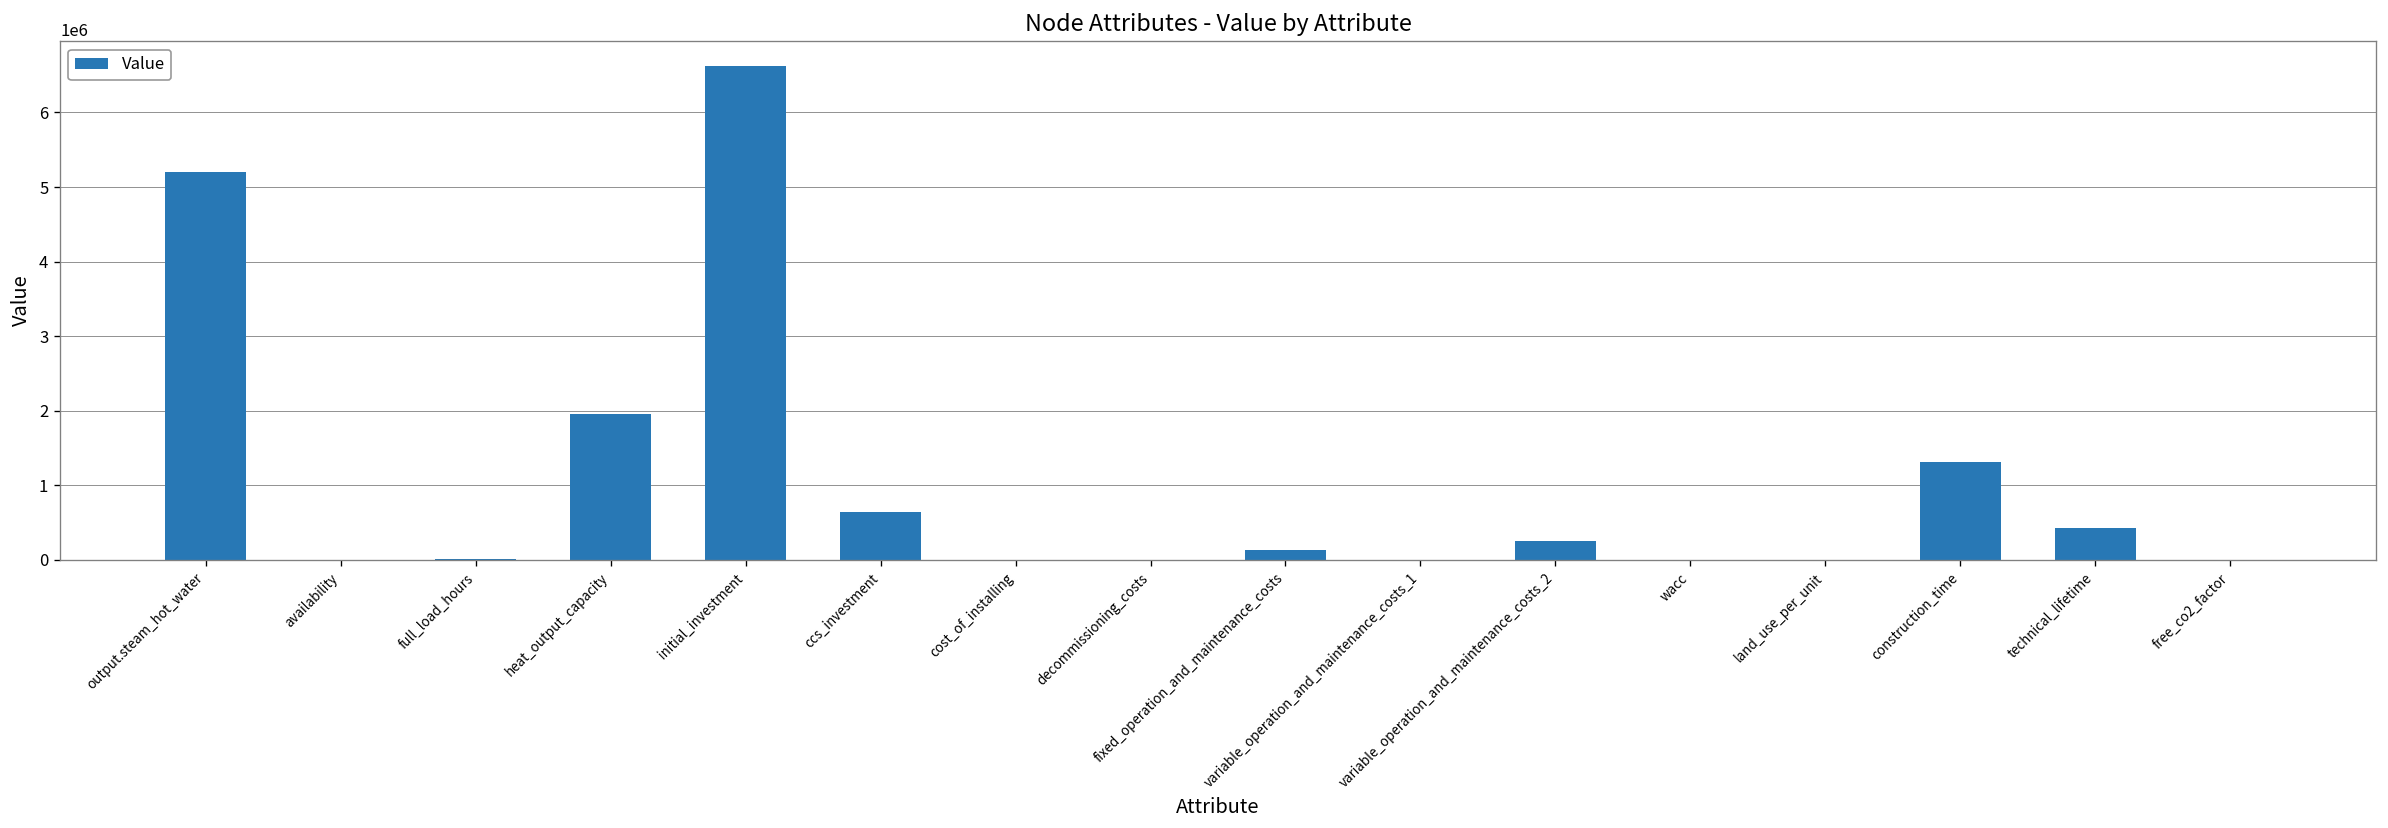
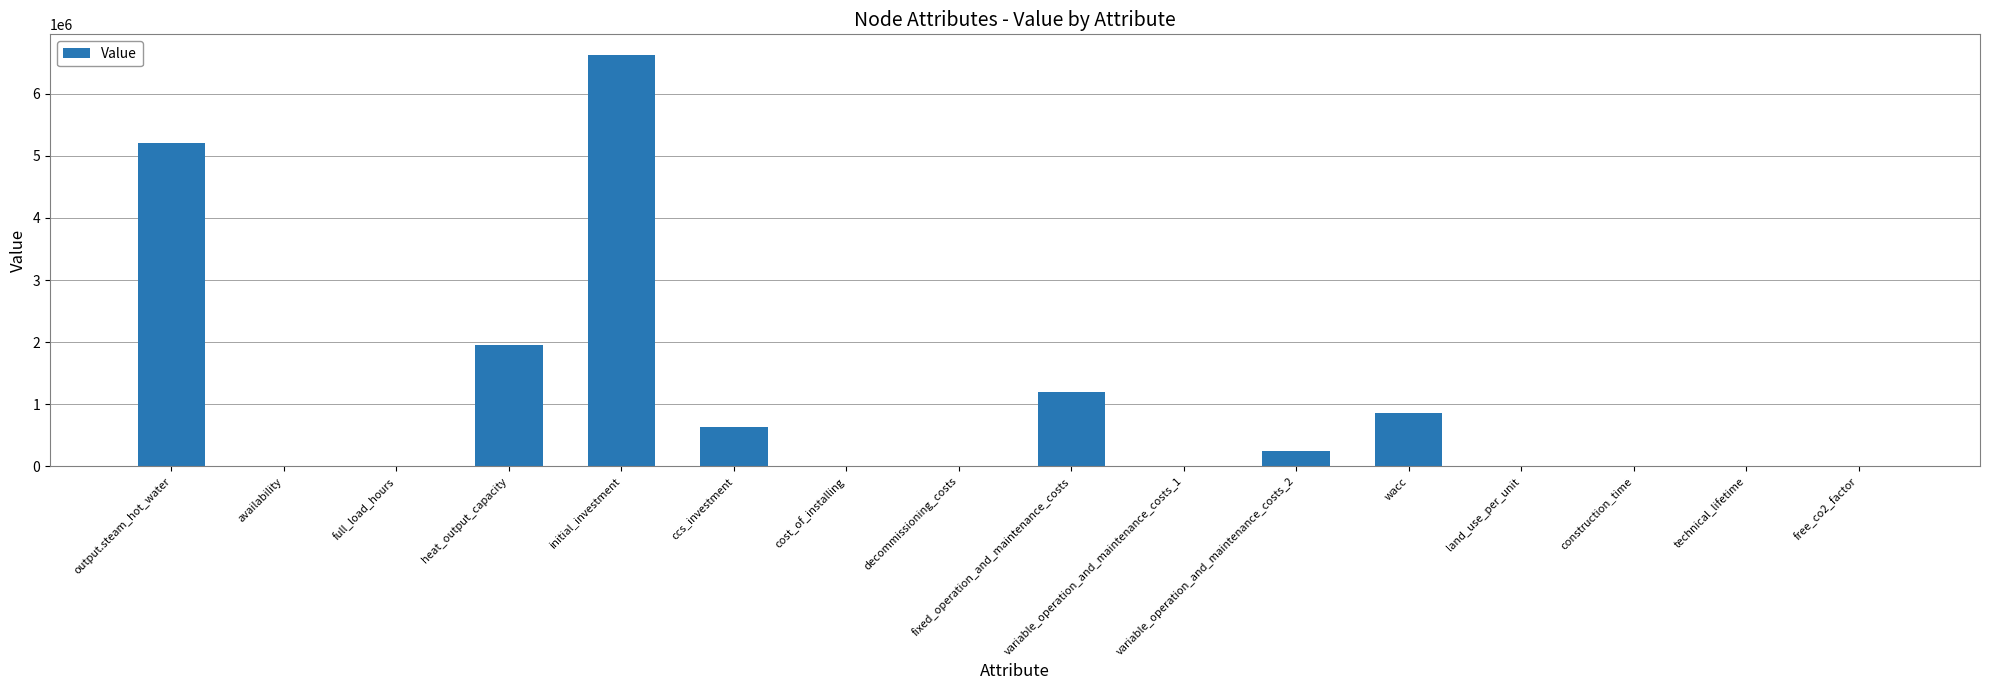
  {
    "output.steam_hot_water": 5200000,
    "heat_output_capacity": 2000000,
    "initial_investment": 6600000,
    "ccs_investment": 600000,
    "cost_of_installing": 0,
    "decommissioning_costs": 0,
-   "fixed_operation_and_maintenance_costs": 100000,
+   "fixed_operation_and_maintenance_costs": 1200000,
    "variable_operation_and_maintenance_costs_1": 0,
    "variable_operation_and_maintenance_costs_2": 300000,
-   "wacc": 0,
+   "wacc": 900000,
    "land_use_per_unit": 0,
-   "construction_time": 1300000,
-   "technical_lifetime": 400000,
+   "construction_time": 0,
+   "technical_lifetime": 0,
    "free_co2_factor": 0
  }
